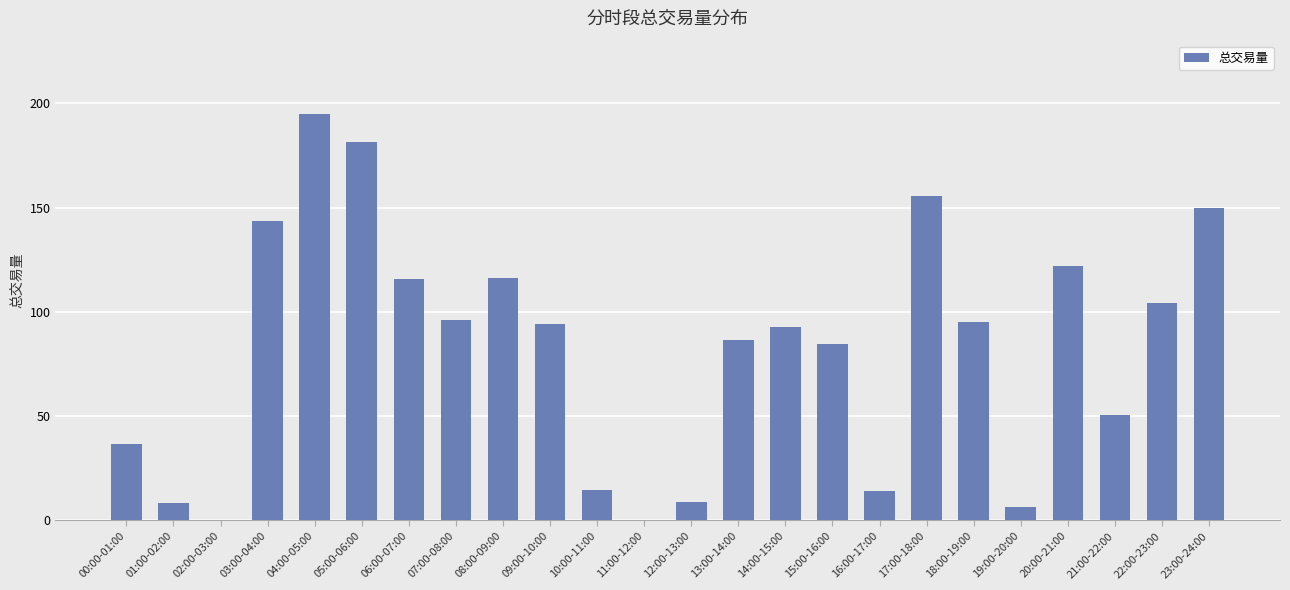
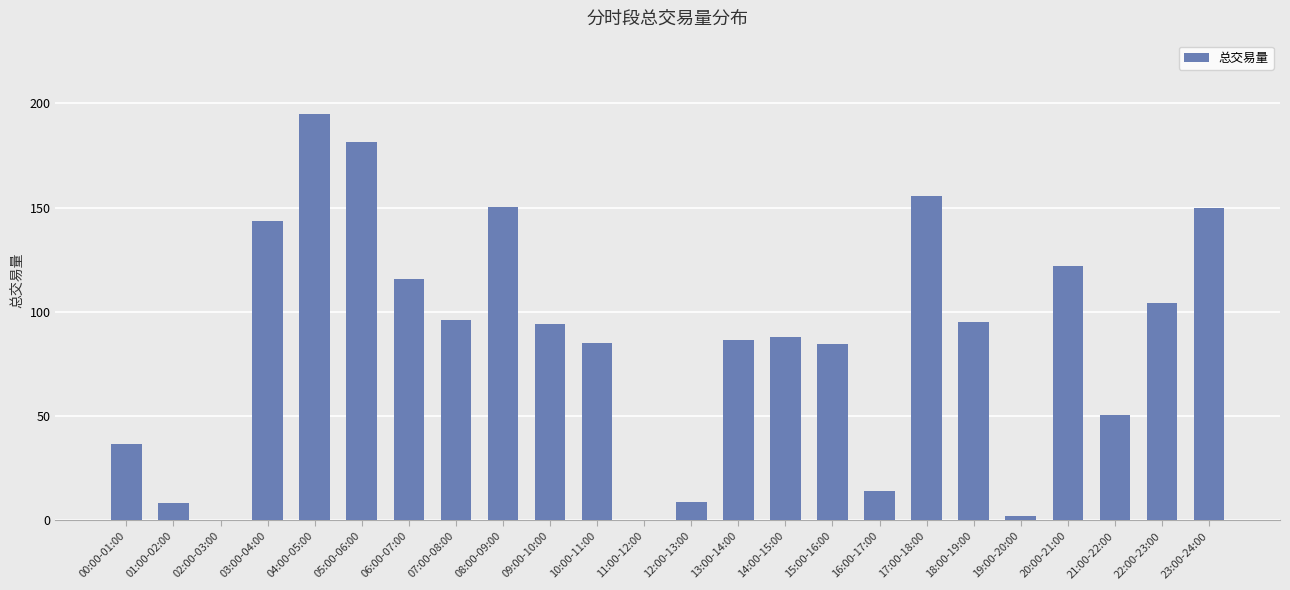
  {
    "00:00-01:00": 37,
    "01:00-02:00": 8,
    "02:00-03:00": 0,
    "03:00-04:00": 143,
    "04:00-05:00": 195,
    "05:00-06:00": 181,
    "06:00-07:00": 116,
    "07:00-08:00": 96,
-   "08:00-09:00": 116,
+   "08:00-09:00": 150,
    "09:00-10:00": 94,
-   "10:00-11:00": 15,
+   "10:00-11:00": 85,
    "11:00-12:00": 0,
    "12:00-13:00": 9,
    "13:00-14:00": 86,
-   "14:00-15:00": 93,
+   "14:00-15:00": 88,
    "15:00-16:00": 85,
    "16:00-17:00": 14,
    "17:00-18:00": 155,
    "18:00-19:00": 95,
-   "19:00-20:00": 7,
+   "19:00-20:00": 2,
    "20:00-21:00": 122,
    "21:00-22:00": 51,
    "22:00-23:00": 104,
    "23:00-24:00": 150
  }
